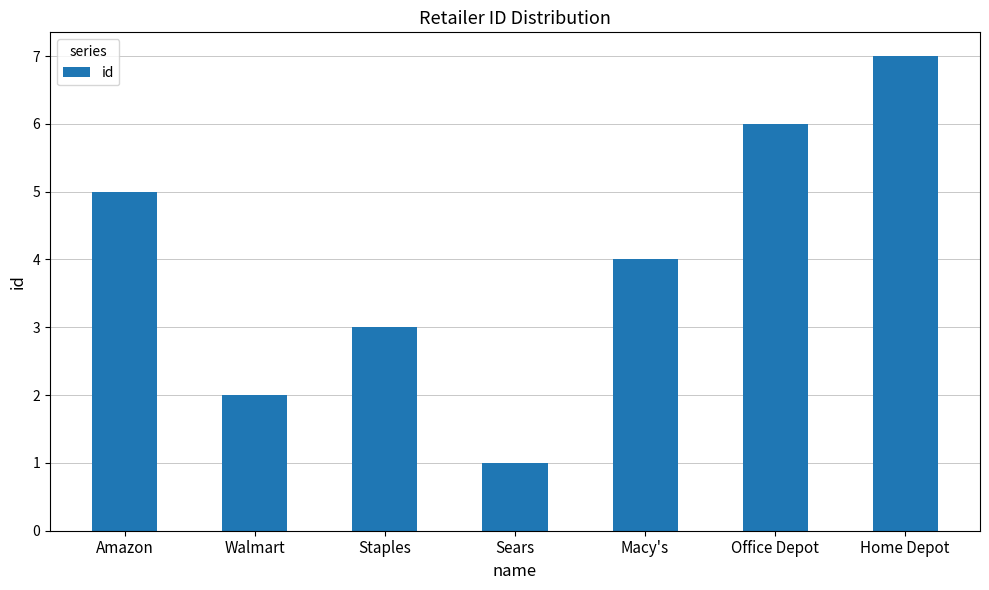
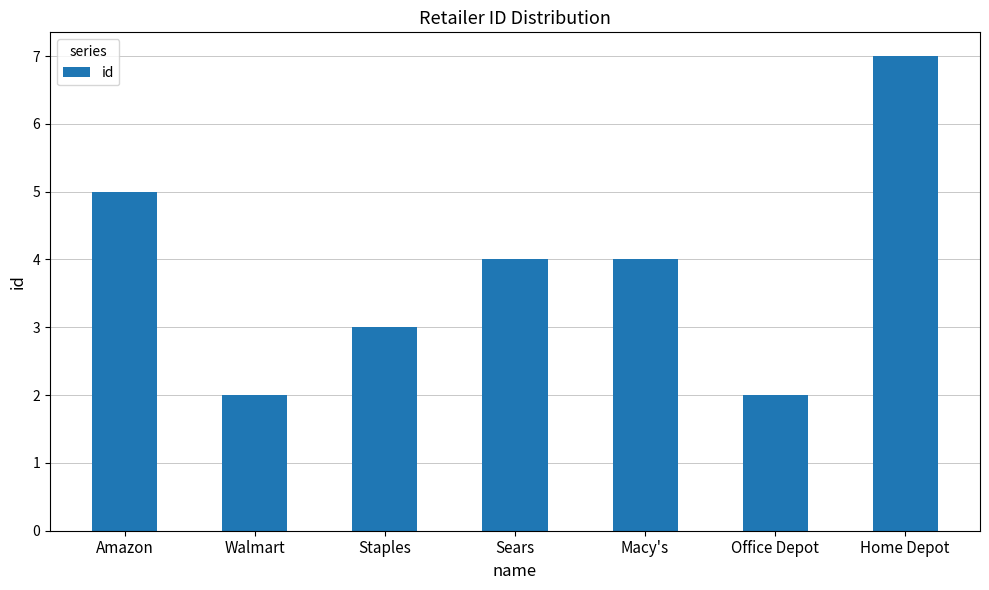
  {
    "Amazon": 5,
    "Walmart": 2,
    "Staples": 3,
-   "Sears": 1,
+   "Sears": 4,
    "Macy's": 4,
-   "Office Depot": 6,
+   "Office Depot": 2,
    "Home Depot": 7
  }
